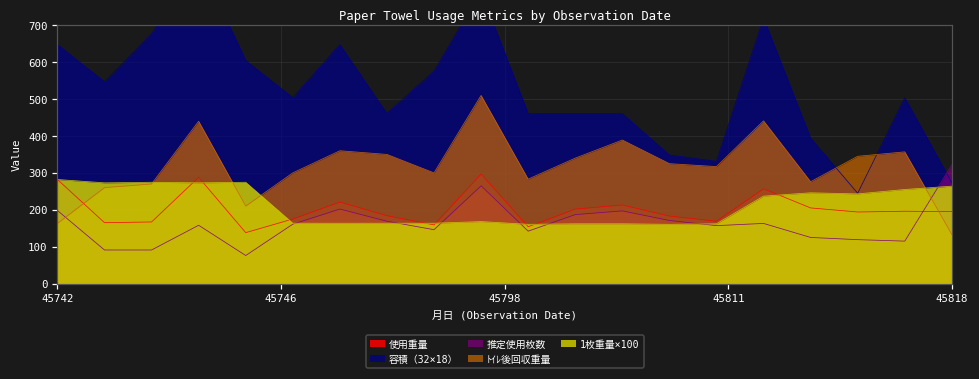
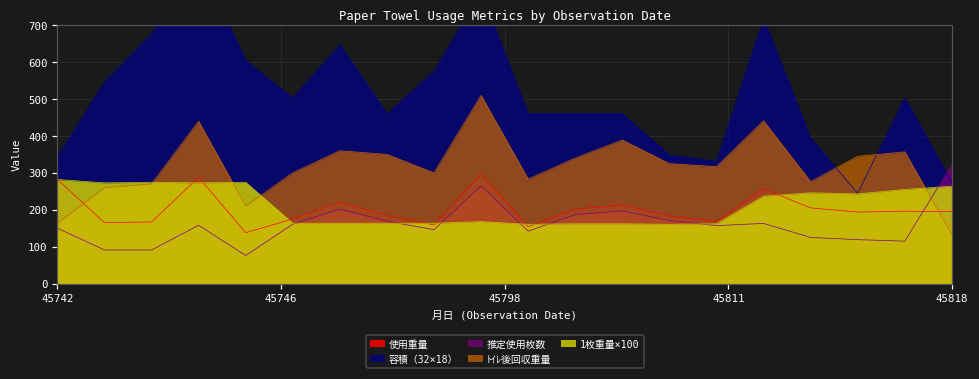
  {
    "使用重量": {
      "45818": 200
    },
    "容積（32×18）": {
-     "45742": 650,
+     "45742": 340,
      "45818": 270
    },
    "推定使用枚数": {
-     "45742": 200,
+     "45742": 150,
      "45818": 320
    },
    "ﾄｲﾚ後回収重量": {
      "45742": 160,
      "45818": 130
    },
    "1枚重量×100": {
      "45818": 260
    }
  }
